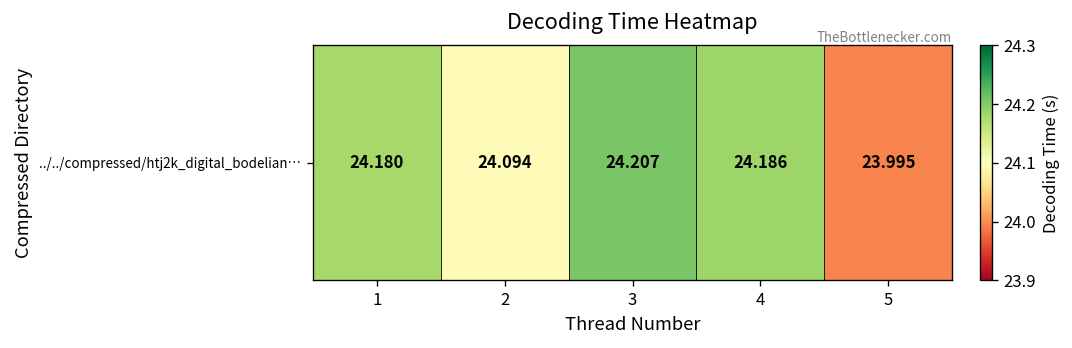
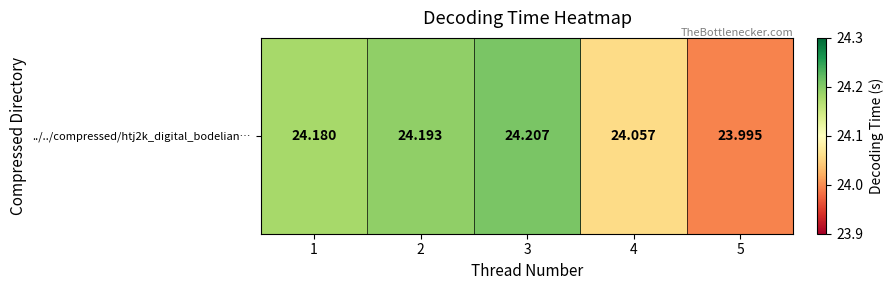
  {
    "../../compressed/htj2k_digital_bodelian…": {
      "1": 24.180,
-     "2": 24.094,
+     "2": 24.193,
      "3": 24.207,
-     "4": 24.186,
+     "4": 24.057,
      "5": 23.995
    }
  }
